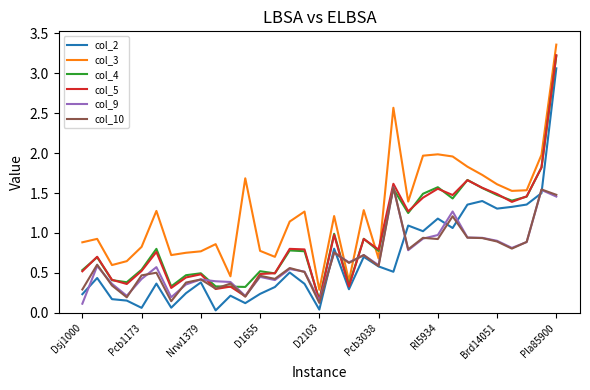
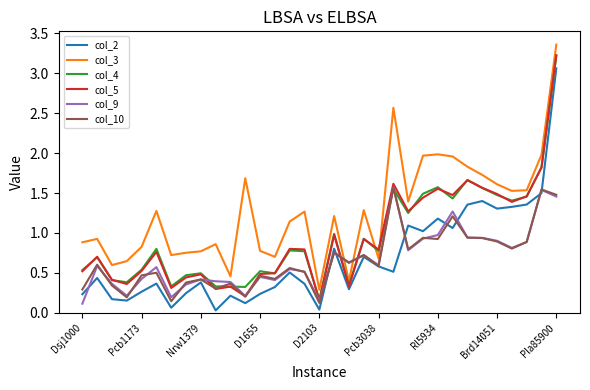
  {
    "col_2": {
      "Dsj1000": 0.2,
-     "Pcb1173": 0.1,
+     "Pcb1173": 0.3,
      "Nrw1379": 0.4,
      "D1655": 0.2,
      "D2103": 0.0,
      "Rl5934": 1.2,
      "Brd14051": 1.3,
      "Pla85900": 3.1
    },
    "col_3": {
      "Dsj1000": 0.9,
      "Pcb1173": 0.8,
      "Nrw1379": 0.8,
      "D1655": 0.8,
      "D2103": 0.3,
      "Pcb3038": 0.7,
      "Rl5934": 2.0,
      "Brd14051": 1.6,
      "Pla85900": 3.4
    },
    "col_4": {
      "D1655": 0.5
    },
    "col_9": {
      "Dsj1000": 0.1,
      "Pcb1173": 0.4,
      "Rl5934": 1.0
    },
    "col_10": {
      "Dsj1000": 0.3,
      "Pcb1173": 0.5,
      "Rl5934": 0.9
    }
  }
